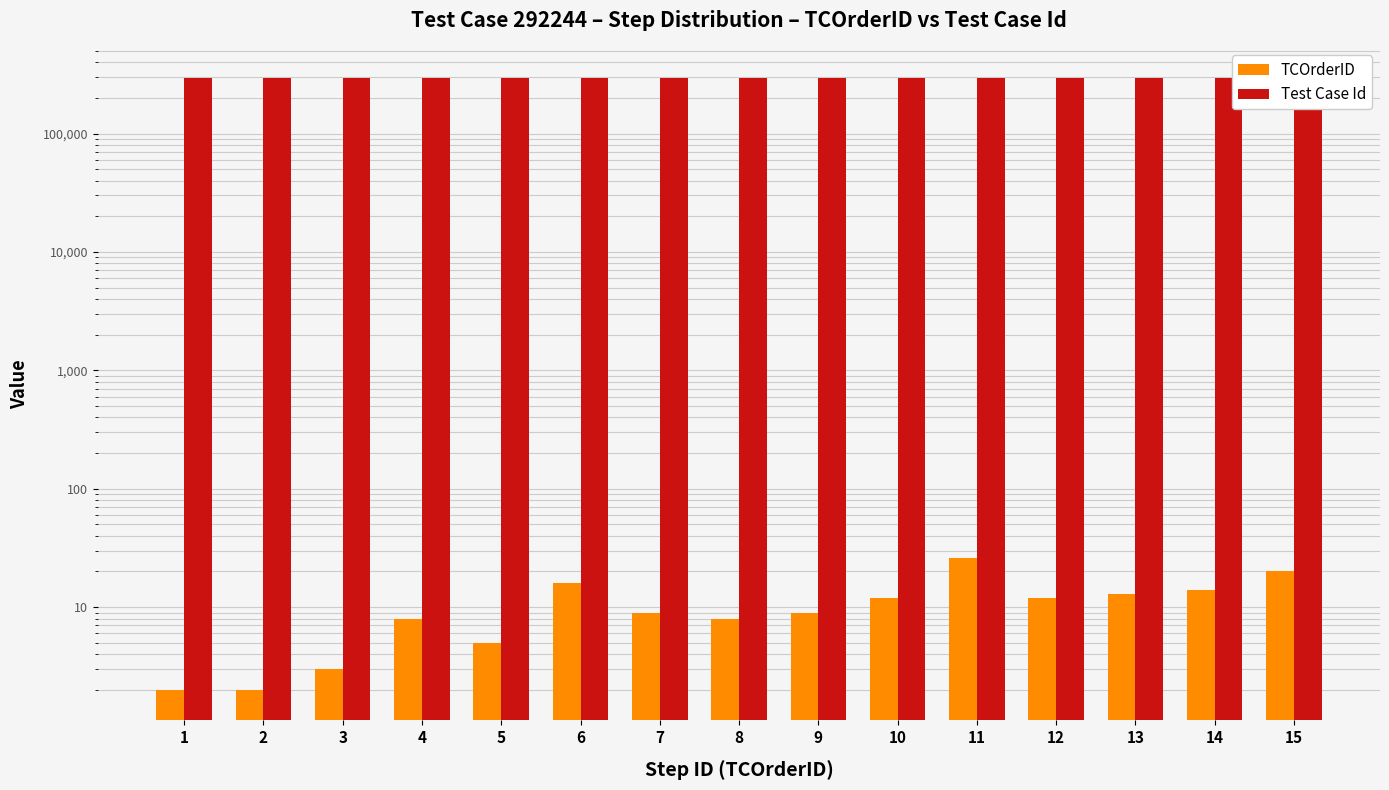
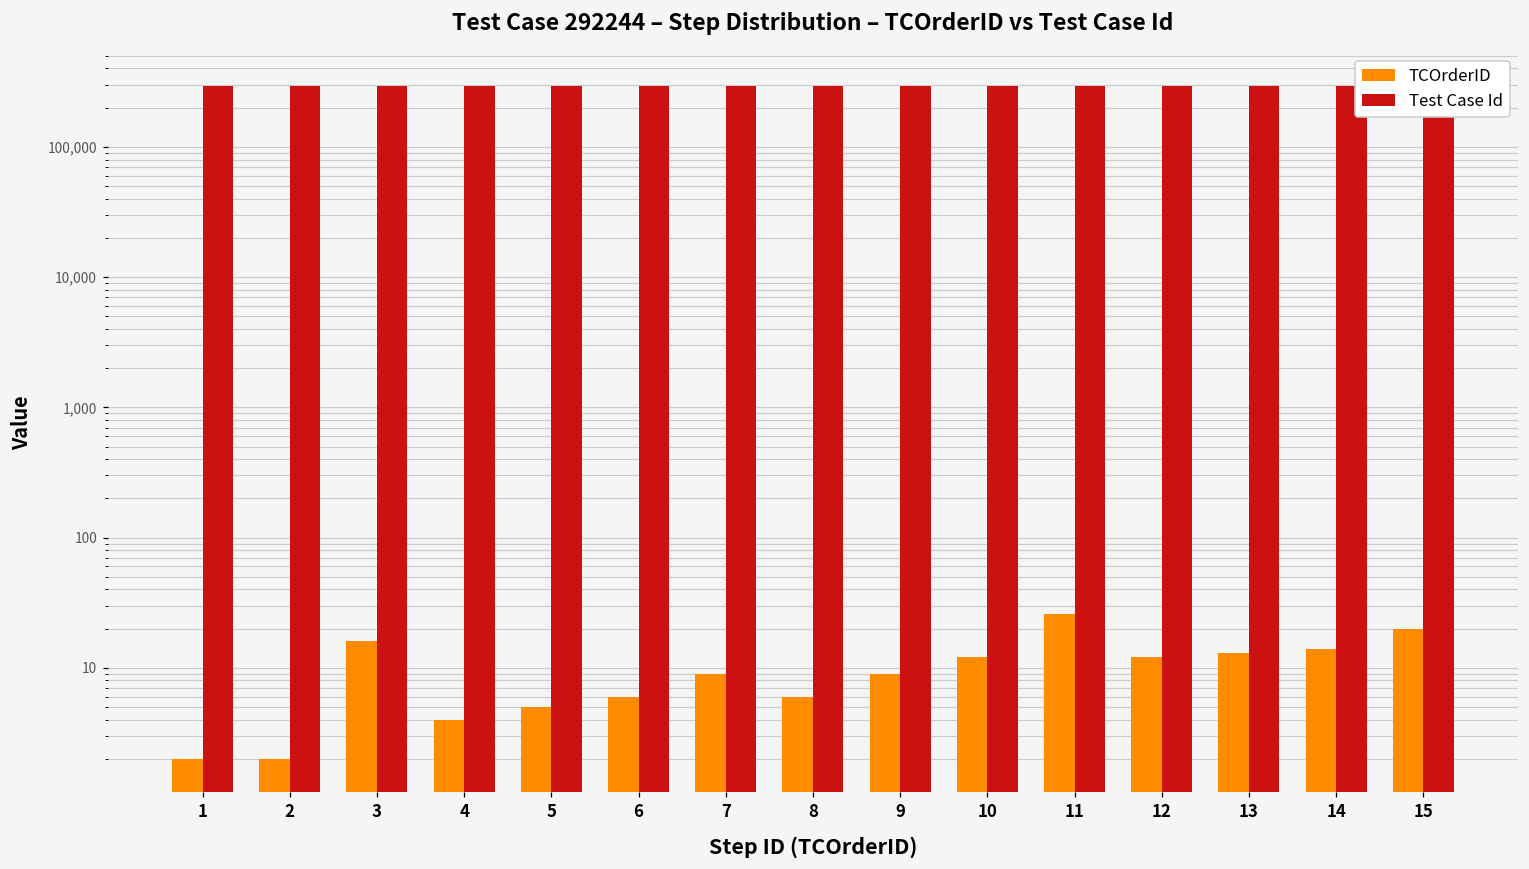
  {
    "TCOrderID": {
      "1": "2",
      "2": "2",
-     "3": "3",
-     "4": "8",
+     "3": "16",
+     "4": "4",
      "5": "5",
-     "6": "16",
+     "6": "6",
      "7": "9",
-     "8": "8",
+     "8": "6",
      "9": "9",
      "10": "12",
      "11": "26",
      "12": "12",
      "13": "13",
      "14": "14",
      "15": "20"
    },
    "Test Case Id": {
      "1": "290,000",
      "2": "290,000",
      "3": "290,000",
      "4": "290,000",
      "5": "290,000",
      "6": "290,000",
      "7": "290,000",
      "8": "290,000",
      "9": "290,000",
      "10": "290,000",
      "11": "290,000",
      "12": "290,000",
      "13": "290,000",
      "14": "290,000"
    }
  }
